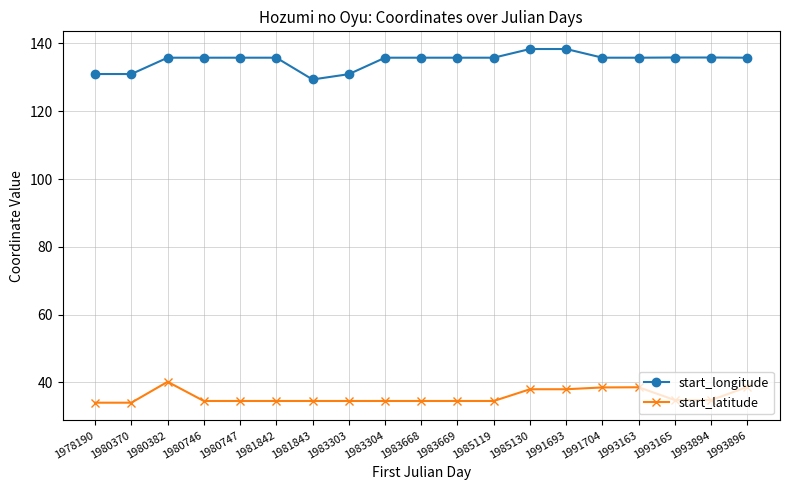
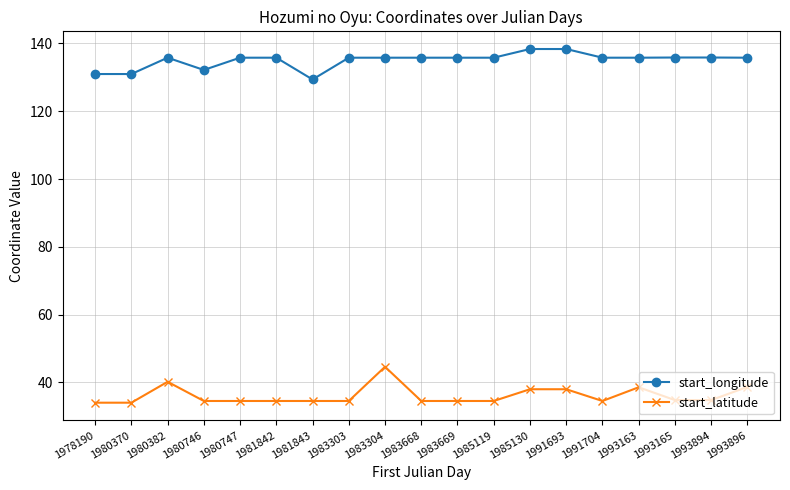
  {
    "start_longitude": {
      "1978190": 131,
      "1980370": 131,
      "1980382": 136,
-     "1980746": 136,
+     "1980746": 132,
      "1980747": 136,
      "1981842": 136,
      "1981843": 129,
-     "1983303": 131,
+     "1983303": 136,
      "1983304": 136,
      "1983668": 136,
      "1983669": 136,
      "1985119": 136,
      "1985130": 138,
      "1991693": 138,
      "1991704": 136,
      "1993163": 136,
      "1993165": 136,
      "1993894": 136,
      "1993896": 136
    },
    "start_latitude": {
      "1978190": 34,
      "1980370": 34,
      "1980382": 40,
      "1980746": 35,
      "1980747": 35,
      "1981842": 35,
      "1981843": 35,
      "1983303": 35,
-     "1983304": 35,
+     "1983304": 45,
      "1983668": 35,
      "1983669": 35,
      "1985119": 35,
      "1985130": 38,
      "1991693": 38,
-     "1991704": 39
+     "1991704": 35
    }
  }
